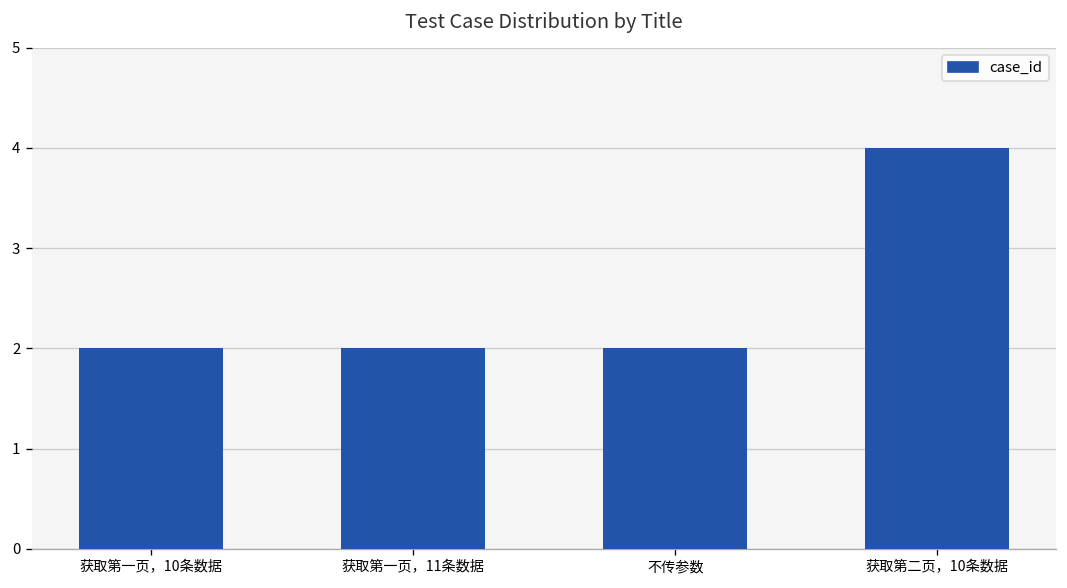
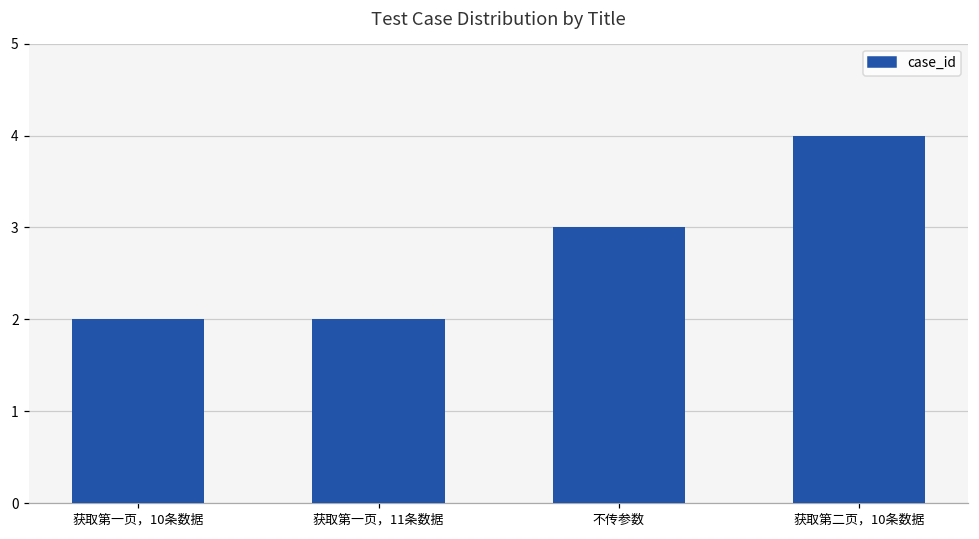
  {
    "获取第一页，10条数据": 2,
    "获取第一页，11条数据": 2,
-   "不传参数": 2,
+   "不传参数": 3,
    "获取第二页，10条数据": 4
  }
